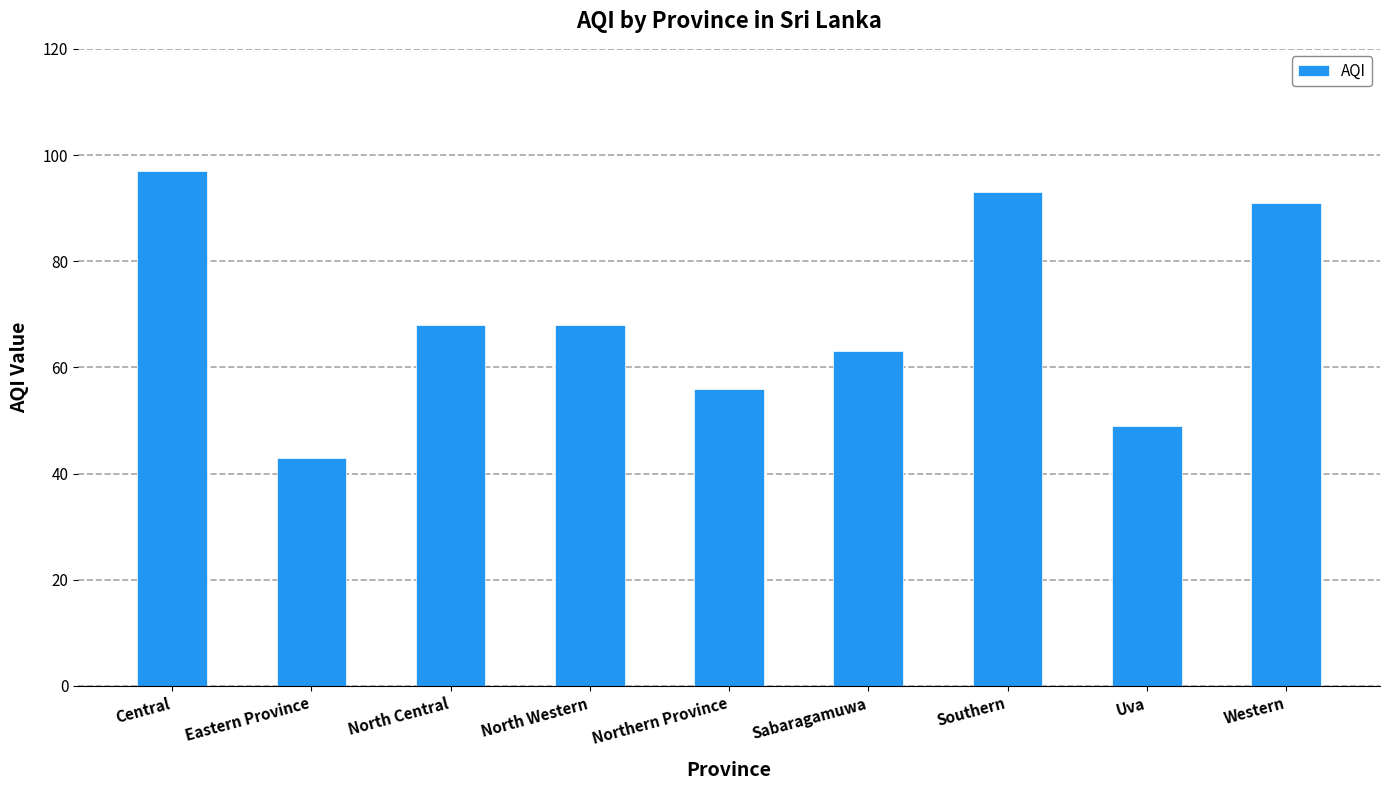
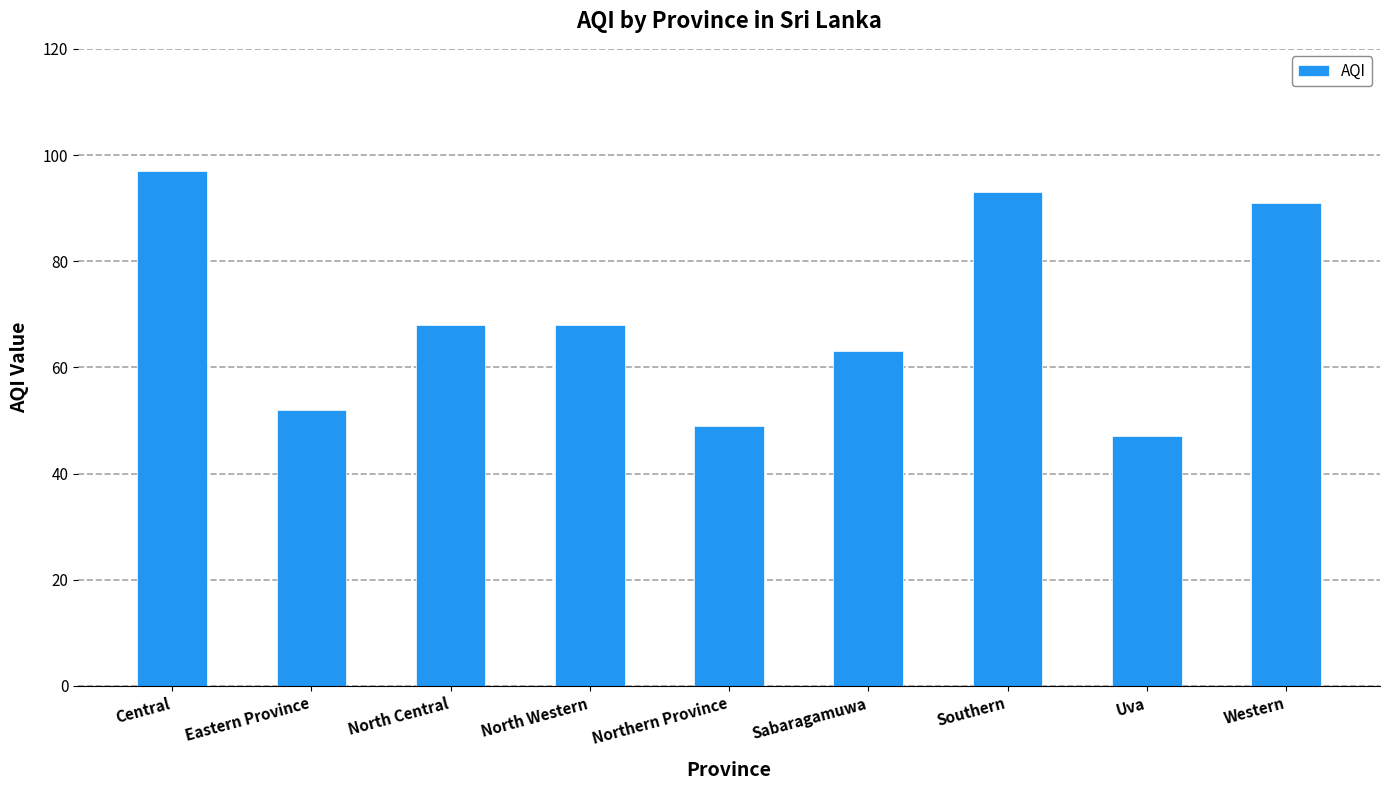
  {
    "Central": 97,
-   "Eastern Province": 43,
+   "Eastern Province": 52,
    "North Central": 68,
    "North Western": 68,
-   "Northern Province": 56,
+   "Northern Province": 49,
    "Sabaragamuwa": 63,
    "Southern": 93,
-   "Uva": 49,
+   "Uva": 47,
    "Western": 91
  }
